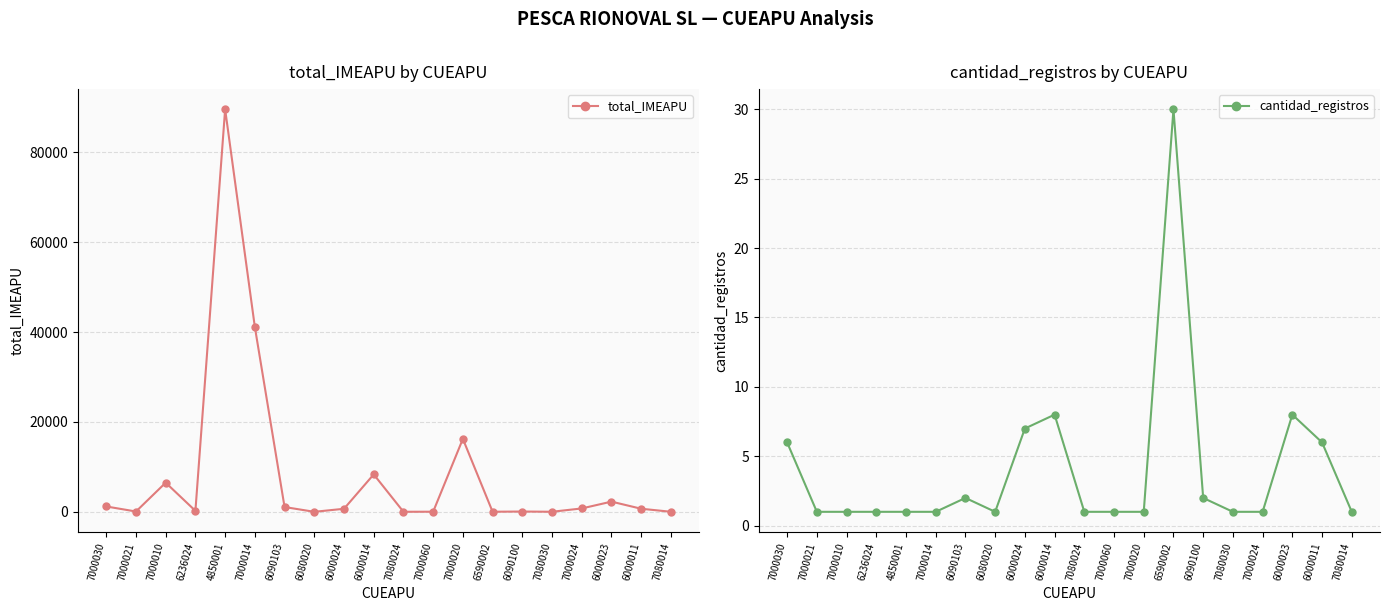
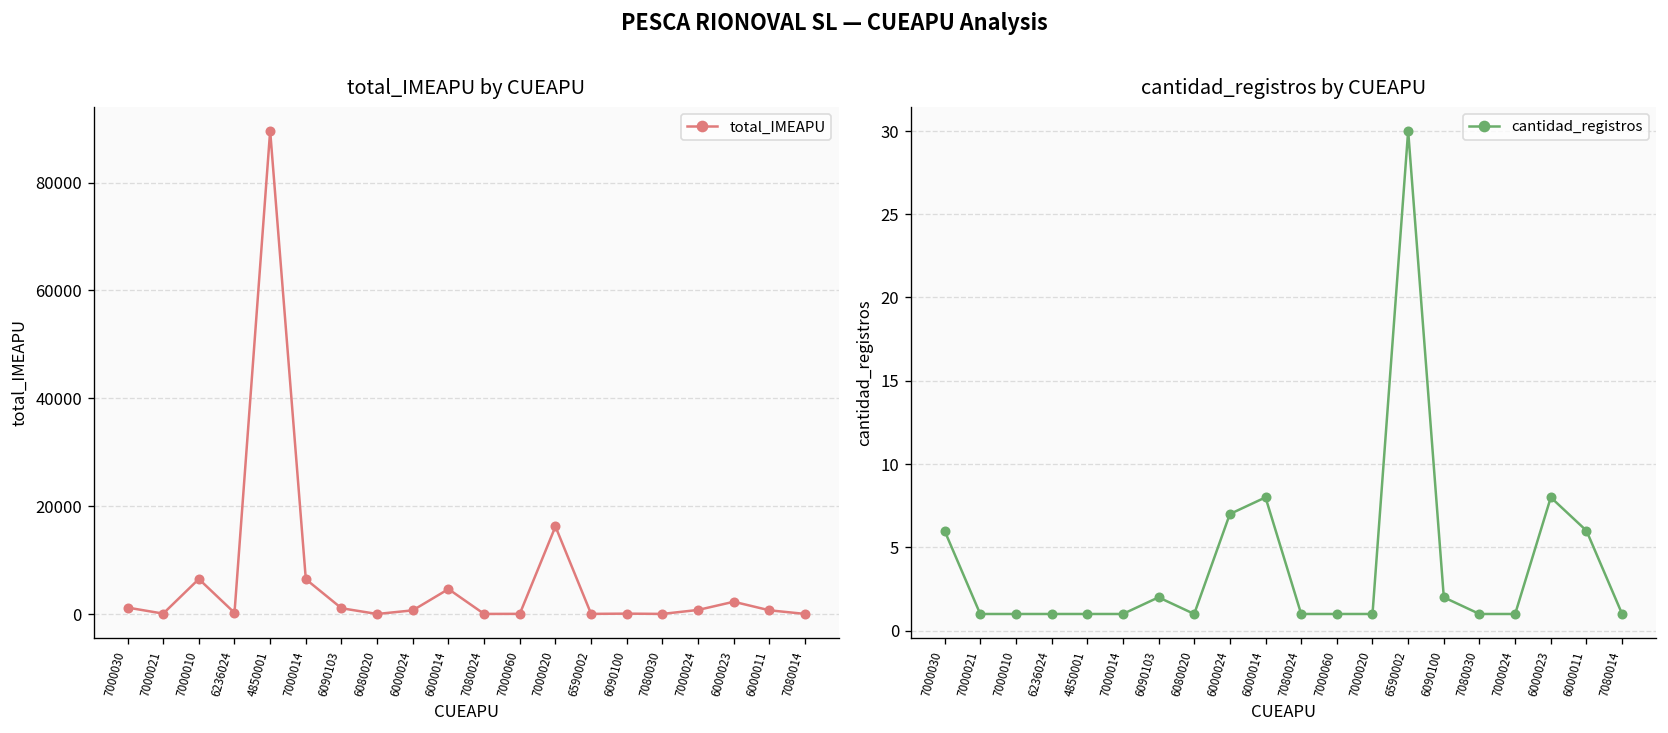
  {
    "total_IMEAPU by CUEAPU": {
      "7000030": 1000,
      "7000021": 0,
      "7000010": 6000,
      "6236024": 0,
      "4850001": 90000,
-     "7000014": 41000,
+     "7000014": 6000,
      "6090103": 1000,
      "6080020": 0,
      "6000024": 1000,
-     "6000014": 8000,
+     "6000014": 5000,
      "7080024": 0,
      "7000060": 0,
      "7000020": 16000,
      "6590002": 0,
      "6090100": 0,
      "7080030": 0,
      "7000024": 1000,
      "6000023": 2000,
      "6000011": 1000,
      "7080014": 0
    },
    "cantidad_registros by CUEAPU": {
      "7000030": 6.0,
      "7000021": 1.0,
      "7000010": 1.0,
      "6236024": 1.0,
      "4850001": 1.0,
      "7000014": 1.0,
      "6090103": 2.0,
      "6080020": 1.0,
      "6000024": 7.0,
      "6000014": 8.0,
      "7080024": 1.0,
      "7000060": 1.0,
      "7000020": 1.0,
      "6590002": 30.0,
      "6090100": 2.0,
      "7080030": 1.0,
      "7000024": 1.0,
      "6000023": 8.0,
      "6000011": 6.0,
      "7080014": 1.0
    }
  }
